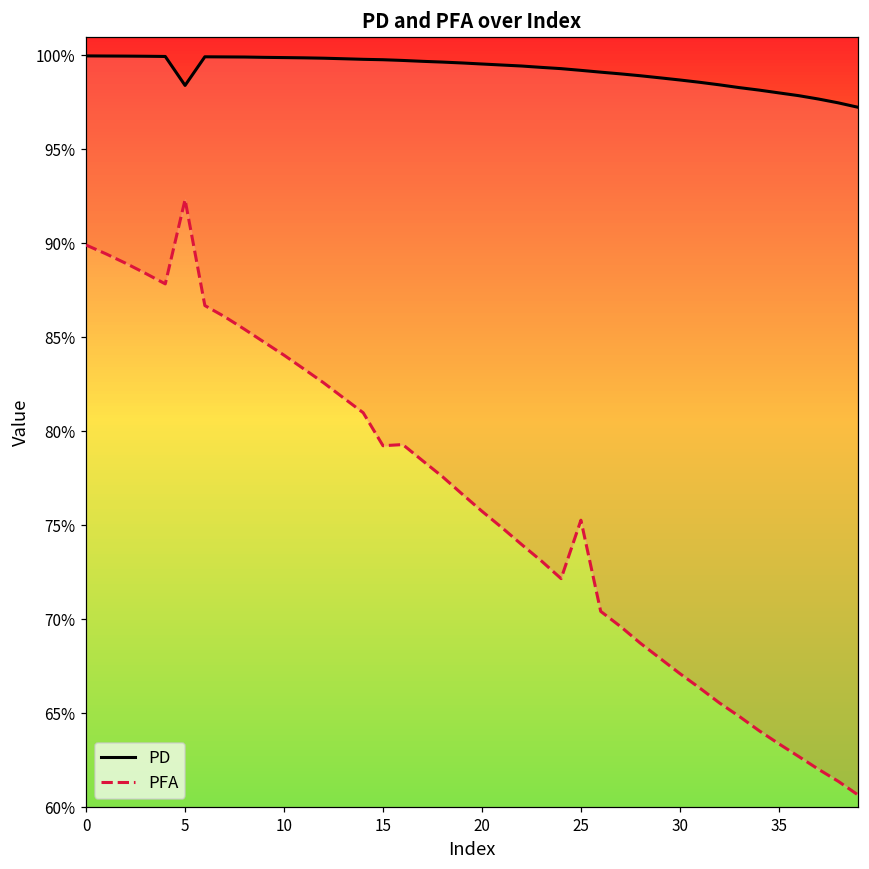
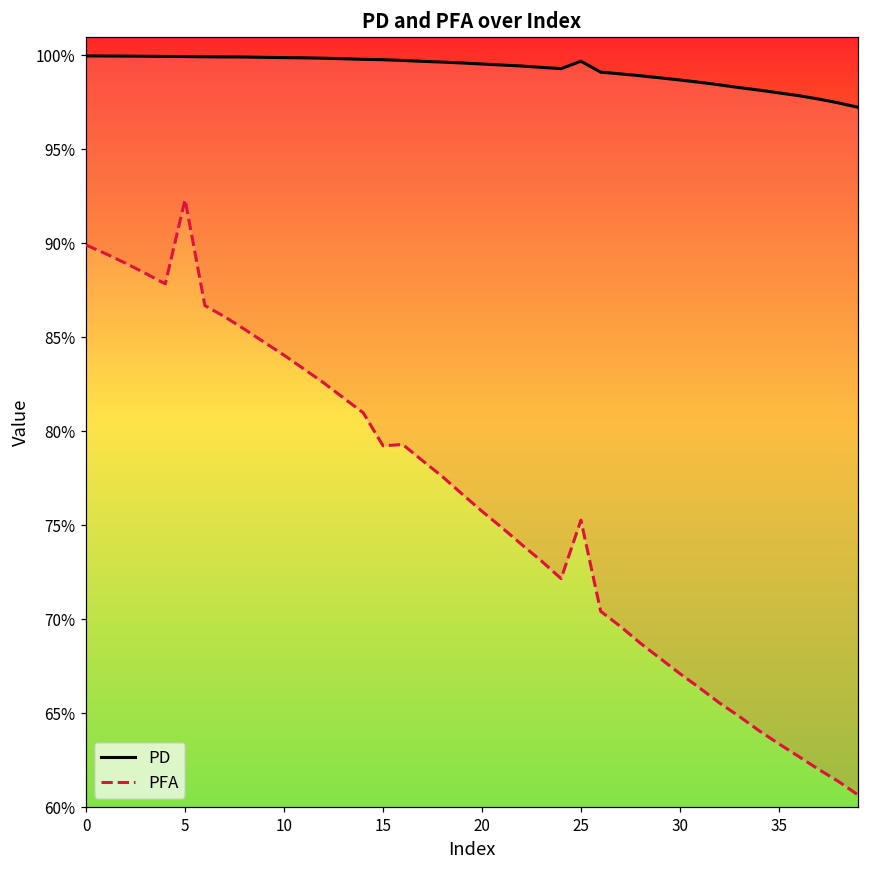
  {
    "PD": {
      "0": "100.0%",
-     "5": "98.4%",
+     "5": "99.9%",
      "10": "99.9%",
      "15": "99.8%",
      "20": "99.5%",
-     "25": "99.2%",
+     "25": "99.7%",
      "30": "98.7%",
      "35": "98.0%"
    },
    "PFA": {
      "0": "89.9%",
      "5": "92.3%",
      "10": "84.0%",
      "15": "79.2%",
      "20": "75.7%",
      "25": "75.3%",
      "30": "67.1%",
      "35": "63.4%"
    }
  }
